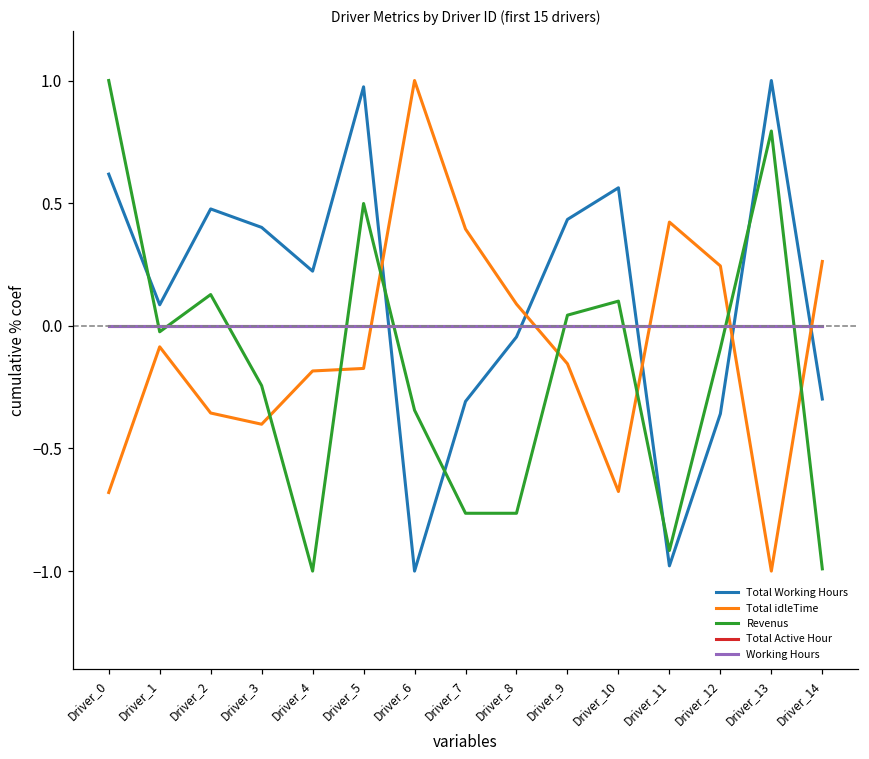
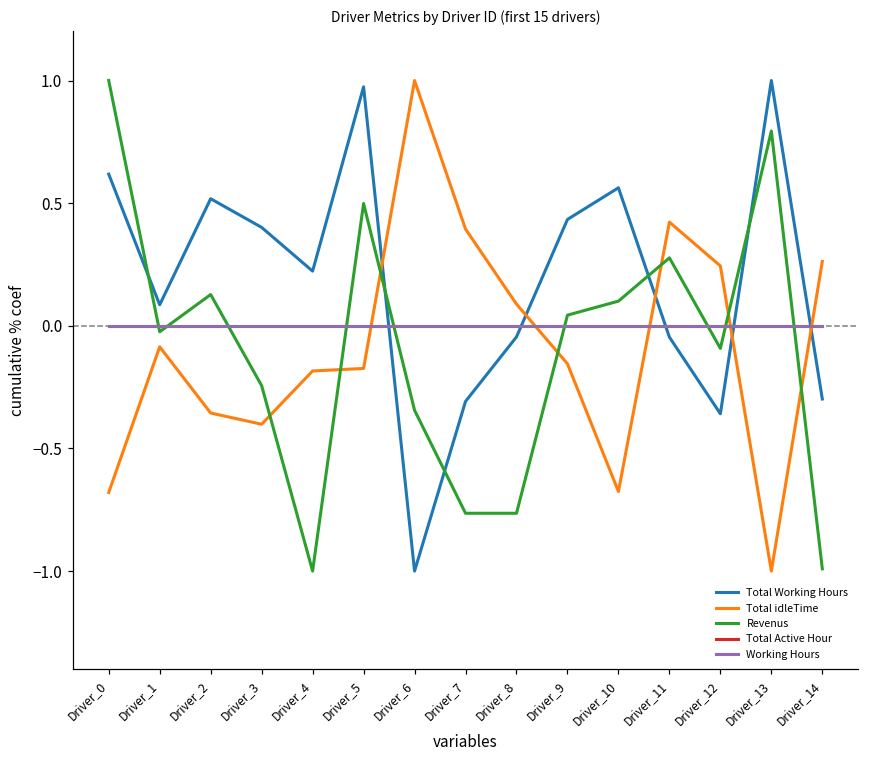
  {
    "Total Working Hours": {
      "Driver_0": 0.62,
      "Driver_1": 0.09,
-     "Driver_2": 0.48,
+     "Driver_2": 0.52,
      "Driver_3": 0.40,
      "Driver_4": 0.22,
      "Driver_5": 0.97,
      "Driver_6": -1.00,
      "Driver_7": -0.31,
      "Driver_8": -0.05,
      "Driver_9": 0.43,
      "Driver_10": 0.56,
-     "Driver_11": -0.98,
+     "Driver_11": -0.05,
      "Driver_12": -0.36,
      "Driver_13": 1.00,
      "Driver_14": -0.30
    },
    "Total idleTime": {
      "Driver_0": -0.68,
      "Driver_1": -0.09,
      "Driver_2": -0.36,
      "Driver_3": -0.40,
      "Driver_4": -0.18,
      "Driver_5": -0.17,
      "Driver_6": 1.00,
      "Driver_7": 0.39,
      "Driver_8": 0.09,
      "Driver_9": -0.15,
      "Driver_10": -0.68,
      "Driver_11": 0.42,
      "Driver_12": 0.24,
      "Driver_13": -1.00,
      "Driver_14": 0.26
    },
    "Revenus": {
      "Driver_0": 1.00,
      "Driver_1": -0.02,
      "Driver_2": 0.13,
      "Driver_3": -0.24,
      "Driver_4": -1.00,
      "Driver_5": 0.50,
      "Driver_6": -0.34,
      "Driver_7": -0.76,
      "Driver_8": -0.76,
      "Driver_9": 0.04,
      "Driver_10": 0.10,
-     "Driver_11": -0.92,
+     "Driver_11": 0.28,
      "Driver_12": -0.09,
      "Driver_13": 0.79,
      "Driver_14": -0.99
    },
    "Working Hours": {
      "Driver_0": 0.00,
      "Driver_1": 0.00,
      "Driver_2": 0.00,
      "Driver_3": 0.00,
      "Driver_4": 0.00,
      "Driver_5": 0.00,
      "Driver_6": 0.00,
      "Driver_7": 0.00,
      "Driver_8": 0.00,
      "Driver_9": 0.00,
      "Driver_10": 0.00,
      "Driver_11": 0.00,
      "Driver_12": 0.00,
      "Driver_13": 0.00,
      "Driver_14": 0.00
    }
  }
